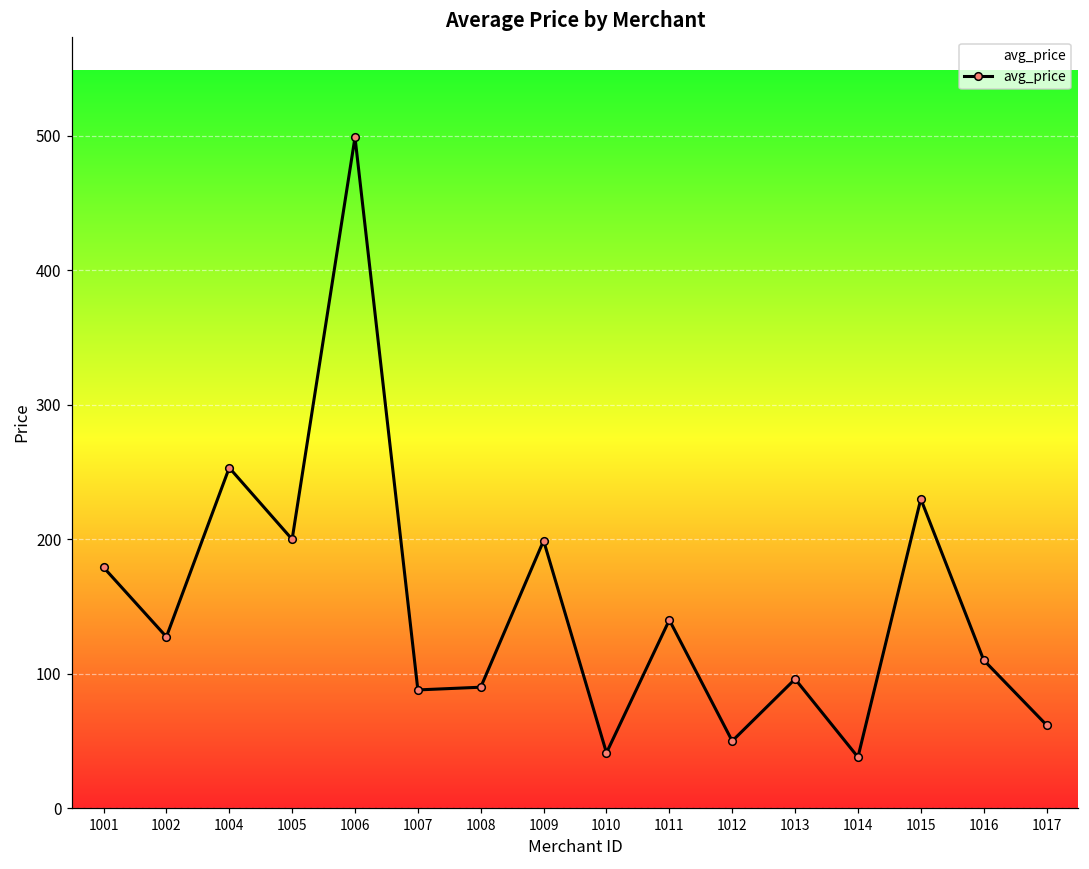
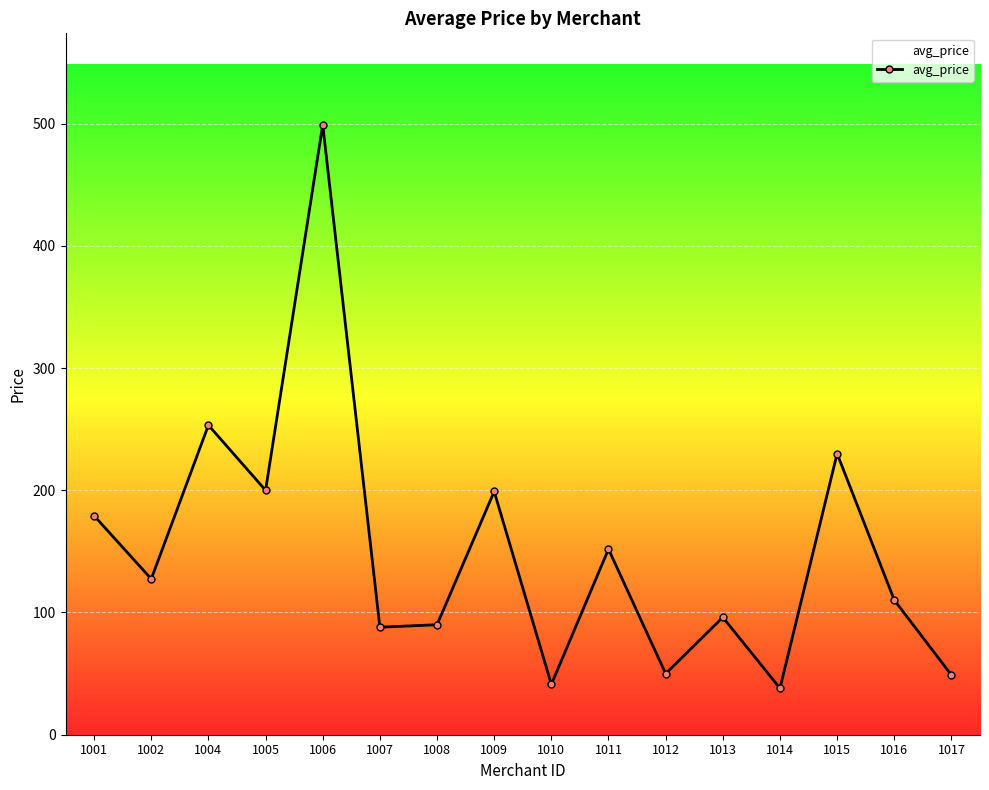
  {
    "1001": 179,
    "1002": 127,
    "1004": 253,
    "1005": 200,
    "1006": 499,
    "1007": 88,
    "1008": 90,
    "1009": 199,
    "1010": 41,
-   "1011": 140,
+   "1011": 152,
    "1012": 50,
    "1013": 96,
    "1014": 38,
    "1015": 230,
    "1016": 110,
-   "1017": 62
+   "1017": 49
  }
